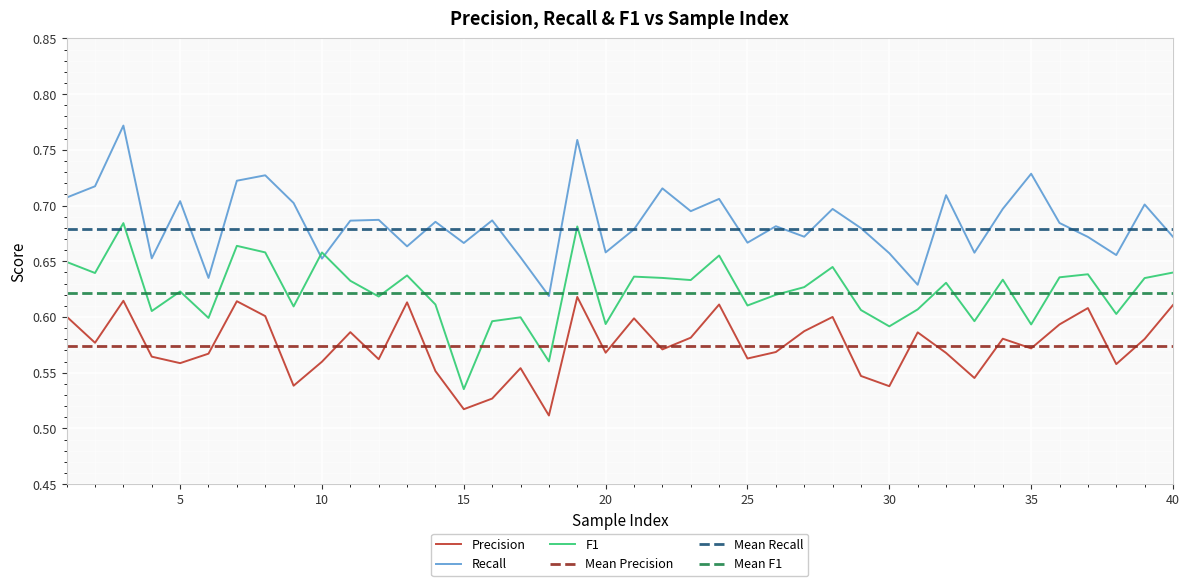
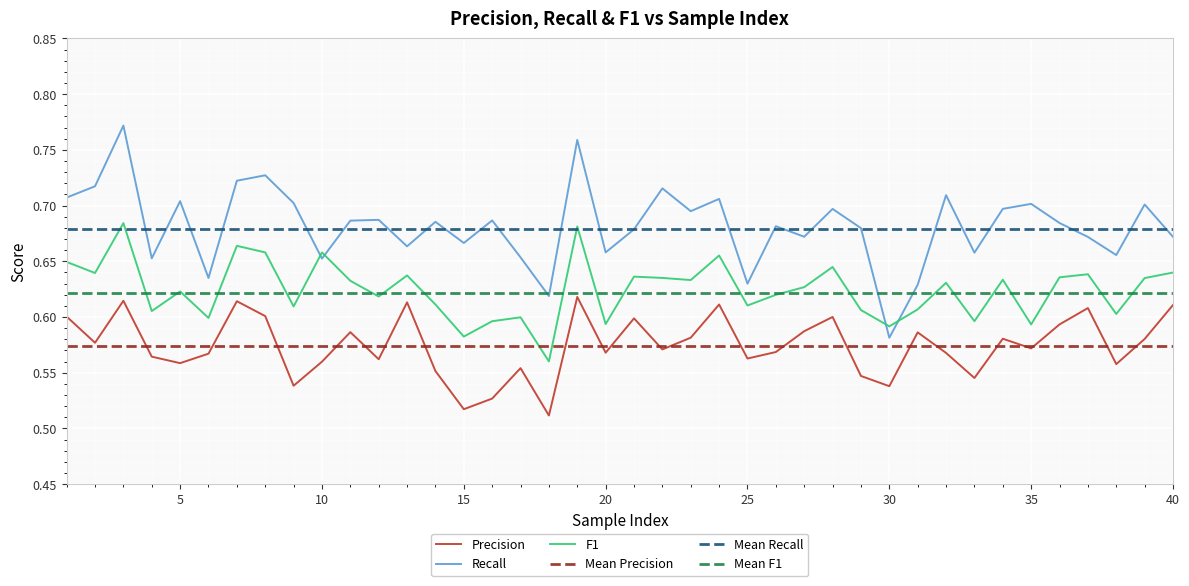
  {
    "Recall": {
      "5": 0.704,
      "10": 0.652,
      "15": 0.666,
      "20": 0.658,
-     "25": 0.667,
-     "30": 0.657,
-     "35": 0.729,
+     "25": 0.630,
+     "30": 0.581,
+     "35": 0.702,
      "40": 0.672
    },
    "F1": {
      "10": 0.658,
-     "15": 0.535,
+     "15": 0.582,
      "20": 0.594,
      "25": 0.610,
      "30": 0.592,
      "35": 0.593,
      "40": 0.640
    },
    "Mean Recall": {
      "5": 0.679,
      "10": 0.679,
      "15": 0.679,
      "20": 0.679,
      "25": 0.679,
      "30": 0.679,
      "35": 0.679,
      "40": 0.679
    },
    "Mean F1": {
      "10": 0.622,
      "15": 0.622,
      "20": 0.622,
      "25": 0.622,
      "30": 0.622,
      "35": 0.622,
      "40": 0.622
    }
  }
